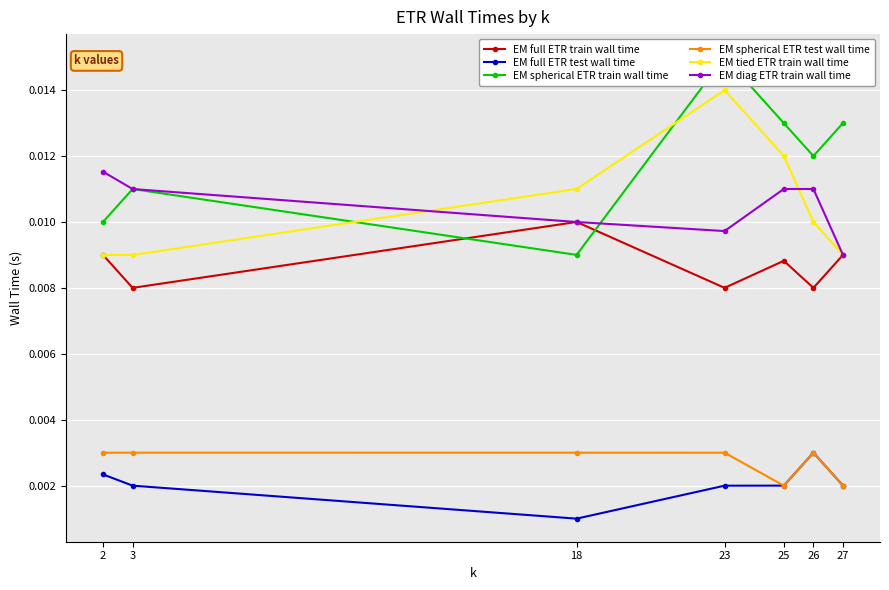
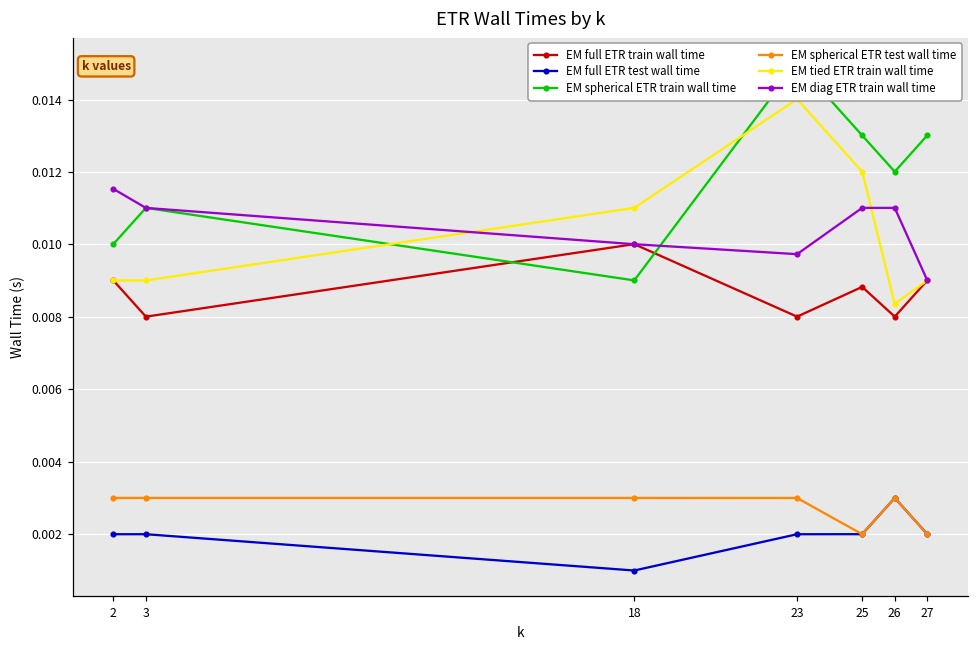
  {
    "EM full ETR train wall time": {
      "3": 0.0080,
      "23": 0.0080,
      "25": 0.0088,
      "26": 0.0080
    },
    "EM full ETR test wall time": {
-     "2": 0.0023,
+     "2": 0.0020,
      "3": 0.0020,
      "18": 0.0010,
      "23": 0.0020
    },
    "EM spherical ETR train wall time": {
      "2": 0.0100,
      "18": 0.0090,
      "25": 0.0130,
      "26": 0.0120,
      "27": 0.0130
    },
    "EM spherical ETR test wall time": {
      "2": 0.0030,
      "3": 0.0030,
      "18": 0.0030,
      "23": 0.0030
    },
    "EM tied ETR train wall time": {
      "3": 0.0090,
      "18": 0.0110,
      "23": 0.0140,
      "25": 0.0120,
-     "26": 0.0100
+     "26": 0.0084
    },
    "EM diag ETR train wall time": {
      "2": 0.0115,
      "23": 0.0097,
      "25": 0.0110,
      "26": 0.0110
    }
  }
